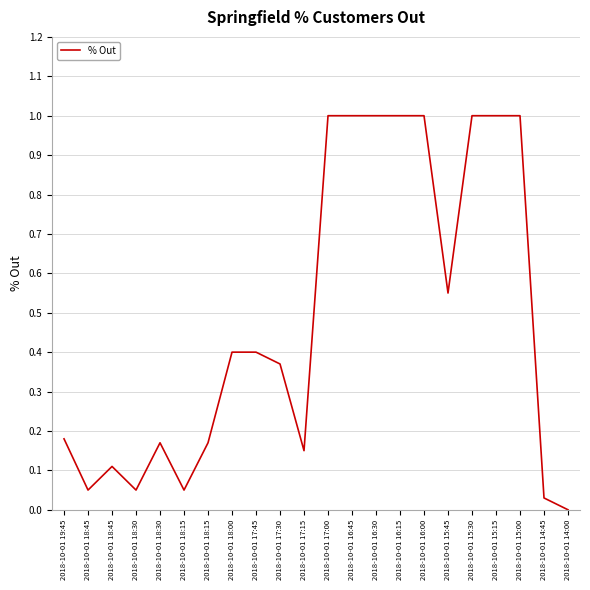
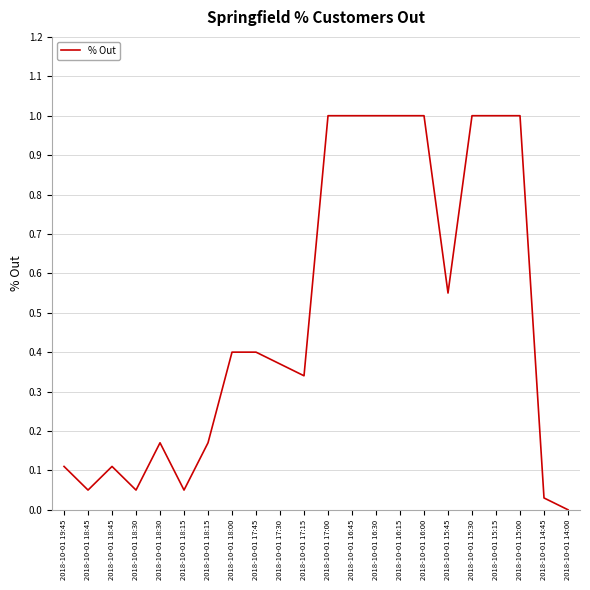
  {
-   "2018-10-01 19:45": 0.18,
+   "2018-10-01 19:45": 0.11,
    "2018-10-01 18:00": 0.40,
    "2018-10-01 17:45": 0.40,
    "2018-10-01 17:30": 0.37,
-   "2018-10-01 17:15": 0.15,
+   "2018-10-01 17:15": 0.34,
    "2018-10-01 17:00": 1.00,
    "2018-10-01 16:45": 1.00,
    "2018-10-01 16:30": 1.00,
    "2018-10-01 16:15": 1.00,
    "2018-10-01 16:00": 1.00,
    "2018-10-01 15:45": 0.55,
    "2018-10-01 15:30": 1.00,
    "2018-10-01 15:15": 1.00,
    "2018-10-01 15:00": 1.00,
    "2018-10-01 14:45": 0.03,
    "2018-10-01 14:00": 0.00
  }
